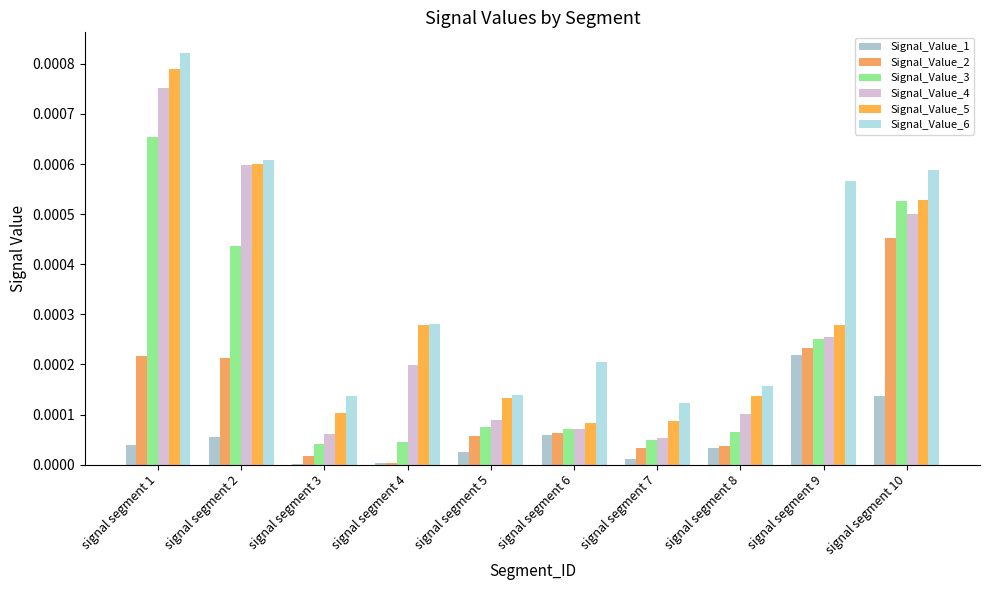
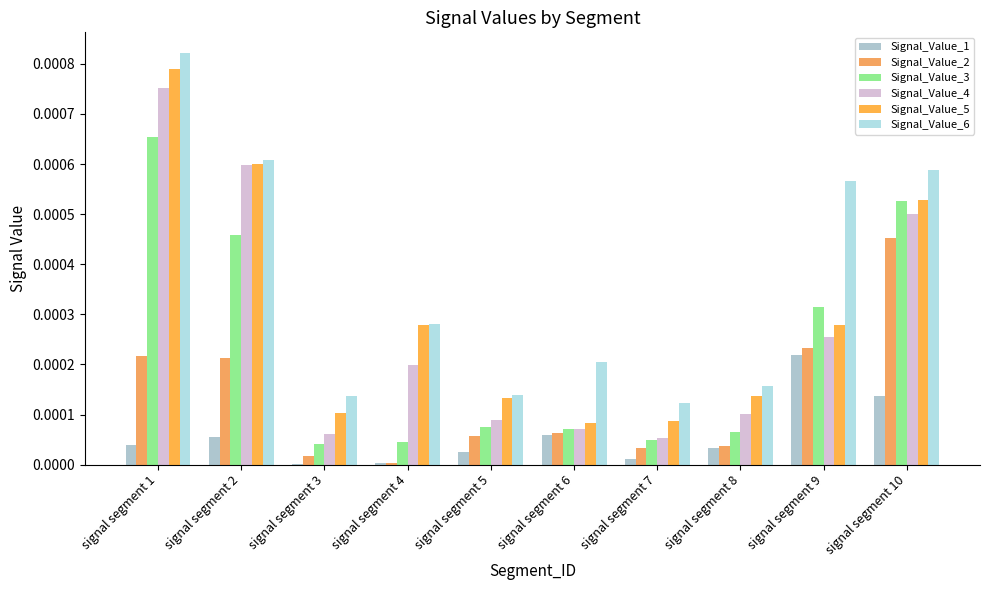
  {
    "Signal_Value_3": {
      "signal segment 1": 0.00065,
-     "signal segment 2": 0.00044,
+     "signal segment 2": 0.00046,
      "signal segment 3": 0.00004,
      "signal segment 4": 0.00004,
      "signal segment 5": 0.00008,
      "signal segment 6": 0.00007,
      "signal segment 7": 0.00005,
      "signal segment 8": 0.00007,
-     "signal segment 9": 0.00025,
+     "signal segment 9": 0.00031,
      "signal segment 10": 0.00053
    }
  }
